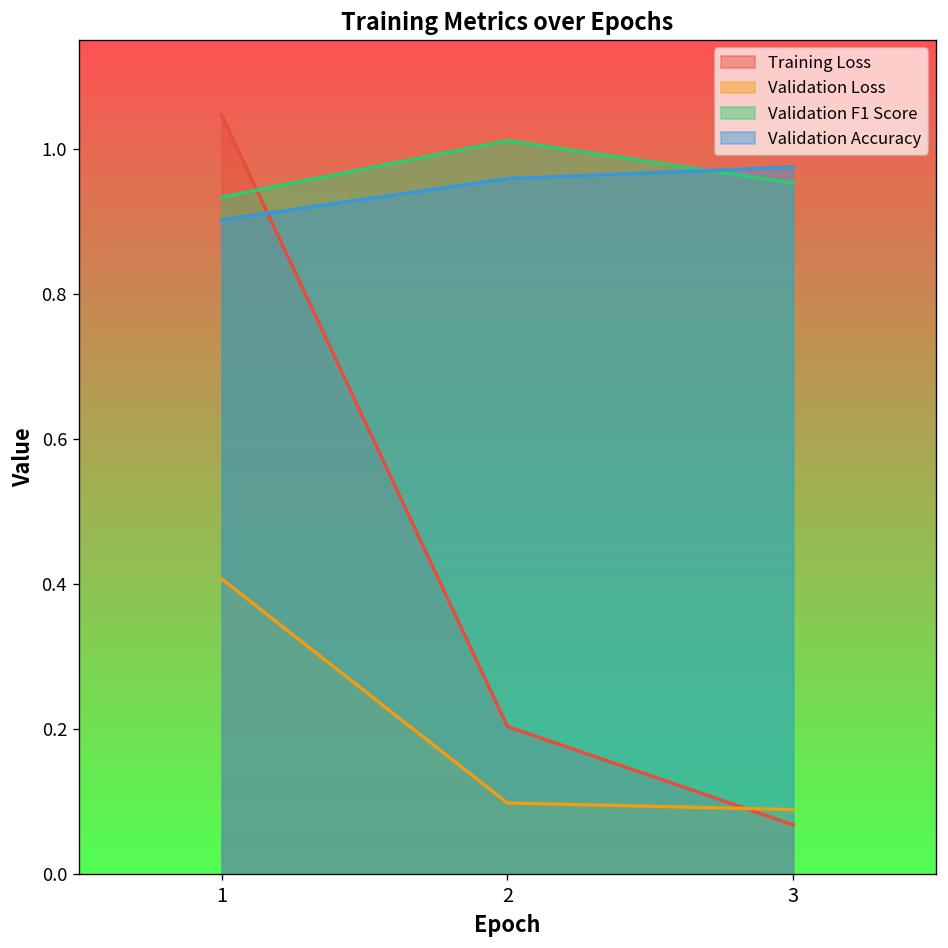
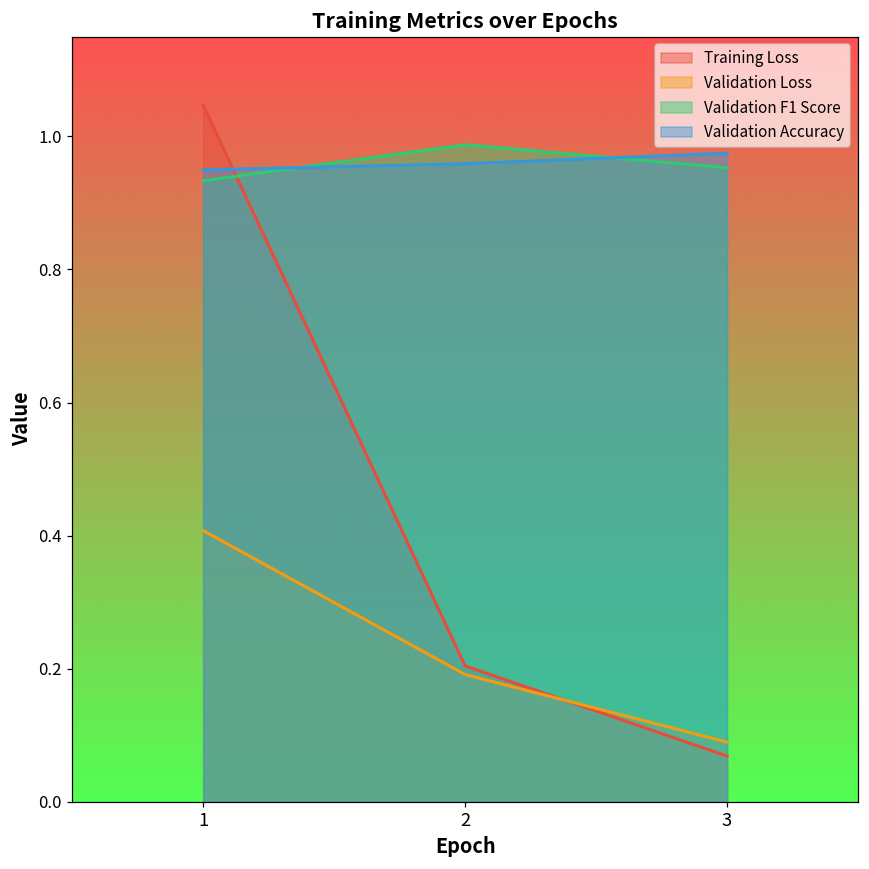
  {
    "Training Loss": {
      "1": 1.05,
      "2": 0.20,
      "3": 0.07
    },
    "Validation Loss": {
      "1": 0.41,
-     "2": 0.10,
+     "2": 0.19,
      "3": 0.09
    },
    "Validation F1 Score": {
      "1": 0.93,
-     "2": 1.01,
+     "2": 0.99,
      "3": 0.95
    },
    "Validation Accuracy": {
-     "1": 0.90,
+     "1": 0.95,
      "2": 0.96,
      "3": 0.97
    }
  }
